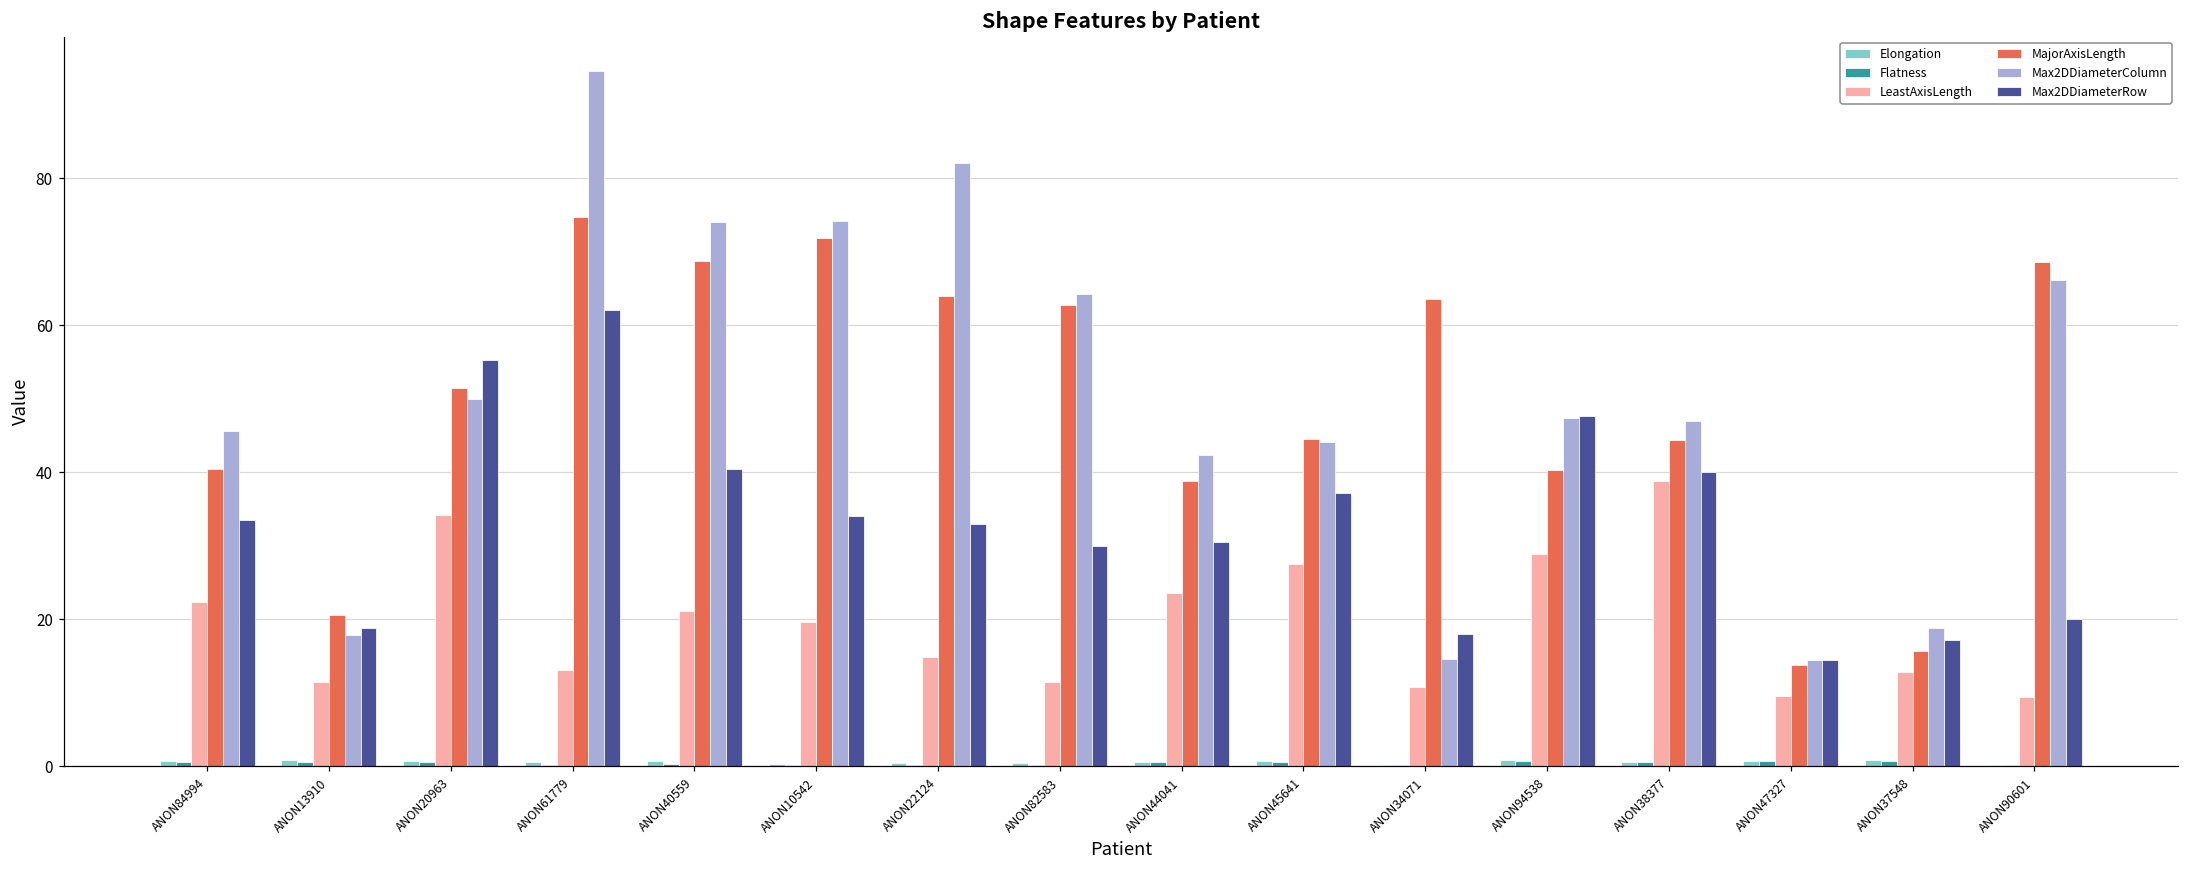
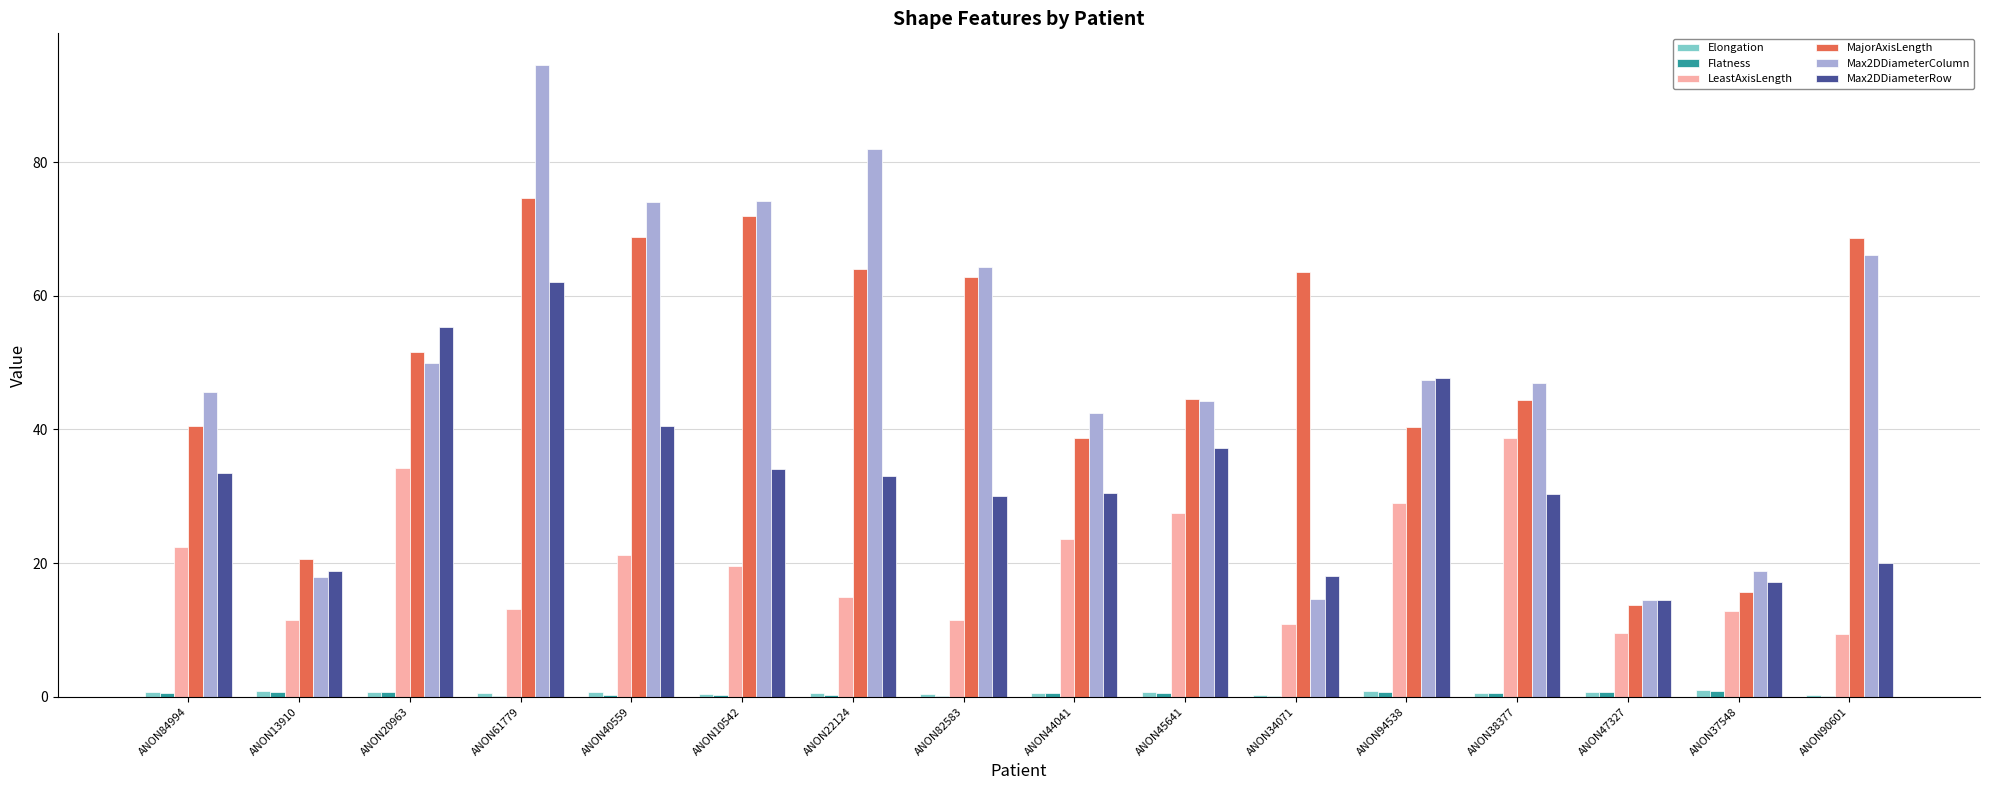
  {
    "Flatness": {
      "ANON84994": 1,
      "ANON13910": 1,
      "ANON20963": 1,
      "ANON44041": 1,
      "ANON45641": 1,
      "ANON94538": 1,
      "ANON38377": 1,
      "ANON47327": 1,
      "ANON37548": 1
    },
    "LeastAxisLength": {
      "ANON84994": 22,
      "ANON13910": 12,
      "ANON20963": 34,
      "ANON61779": 13,
      "ANON40559": 21,
      "ANON10542": 20,
      "ANON22124": 15,
      "ANON82583": 11,
      "ANON44041": 24,
      "ANON45641": 28,
      "ANON34071": 11,
      "ANON94538": 29,
      "ANON38377": 39,
      "ANON47327": 10,
      "ANON37548": 13,
      "ANON90601": 9
    },
    "MajorAxisLength": {
      "ANON84994": 40,
      "ANON13910": 21,
      "ANON20963": 52,
      "ANON61779": 75,
      "ANON40559": 69,
      "ANON10542": 72,
      "ANON22124": 64,
      "ANON82583": 63,
      "ANON44041": 39,
      "ANON45641": 44,
      "ANON34071": 64,
      "ANON94538": 40,
      "ANON38377": 44,
      "ANON47327": 14,
      "ANON37548": 16,
      "ANON90601": 69
    },
    "Max2DDiameterRow": {
      "ANON84994": 34,
      "ANON13910": 19,
      "ANON20963": 55,
      "ANON61779": 62,
      "ANON40559": 40,
      "ANON10542": 34,
      "ANON22124": 33,
      "ANON82583": 30,
      "ANON44041": 31,
      "ANON45641": 37,
      "ANON34071": 18,
      "ANON94538": 48,
-     "ANON38377": 40,
+     "ANON38377": 30,
      "ANON47327": 14,
      "ANON37548": 17,
      "ANON90601": 20
    }
  }
